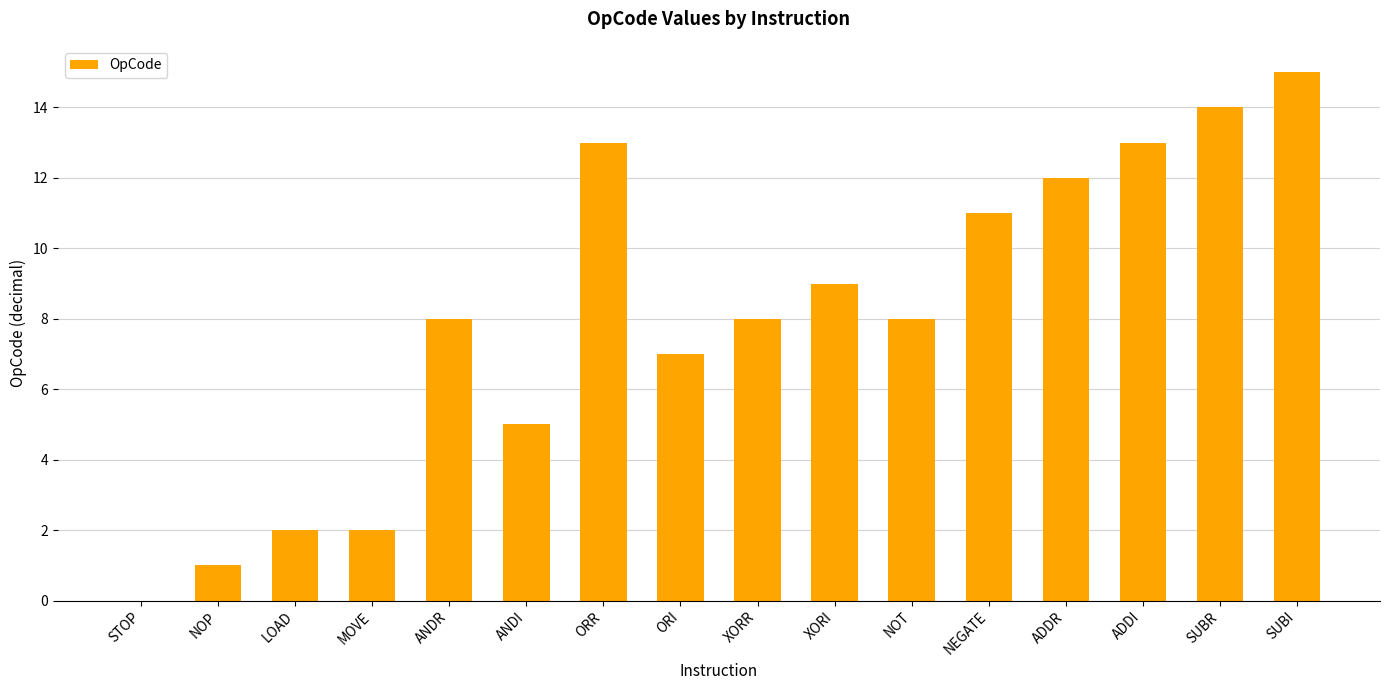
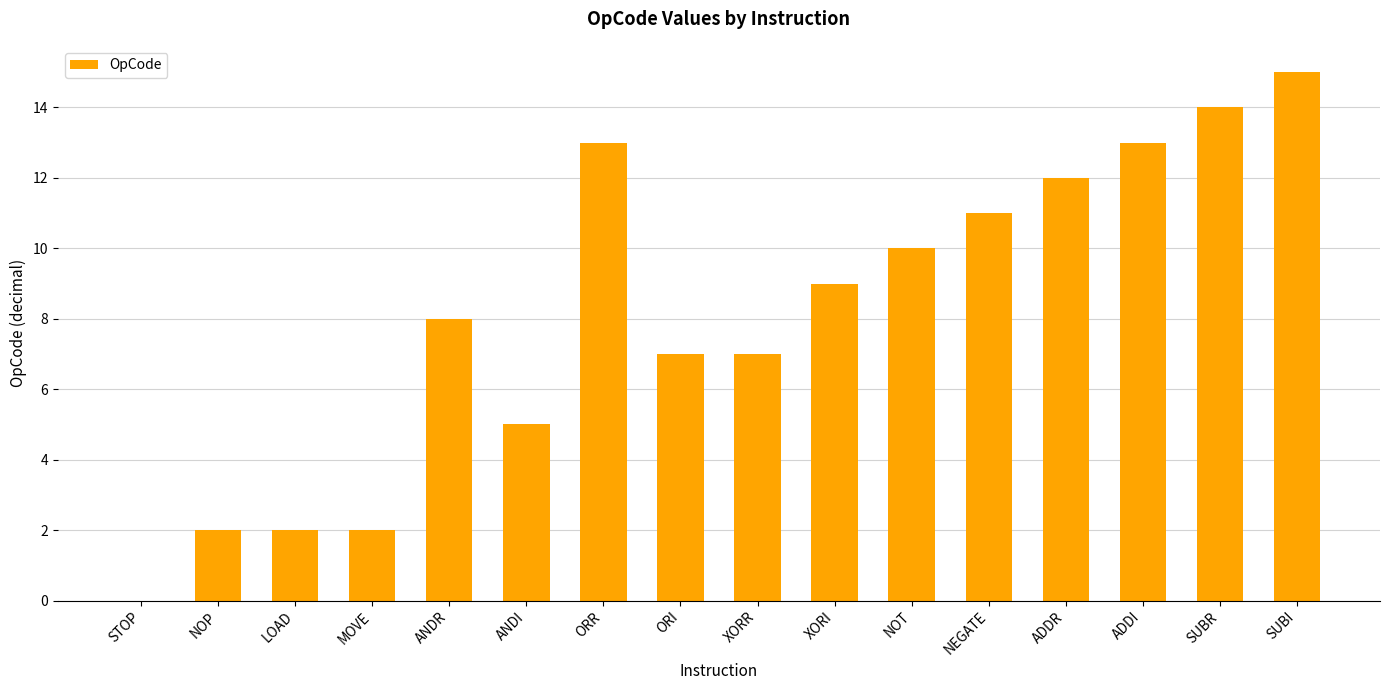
  {
    "STOP": 0,
-   "NOP": 1,
+   "NOP": 2,
    "LOAD": 2,
    "MOVE": 2,
    "ANDR": 8,
    "ANDI": 5,
    "ORR": 13,
    "ORI": 7,
-   "XORR": 8,
+   "XORR": 7,
    "XORI": 9,
-   "NOT": 8,
+   "NOT": 10,
    "NEGATE": 11,
    "ADDR": 12,
    "ADDI": 13,
    "SUBR": 14,
    "SUBI": 15
  }
